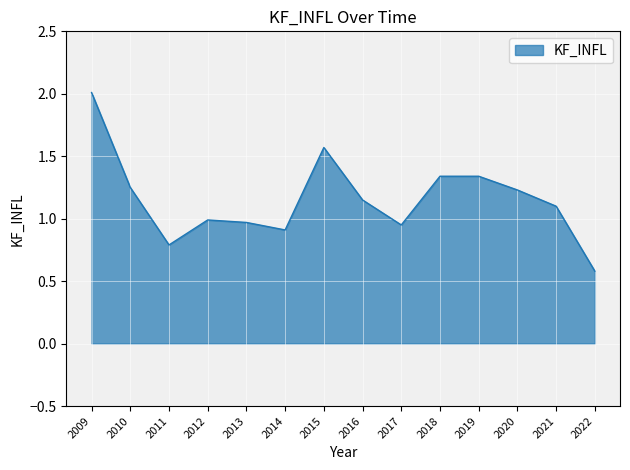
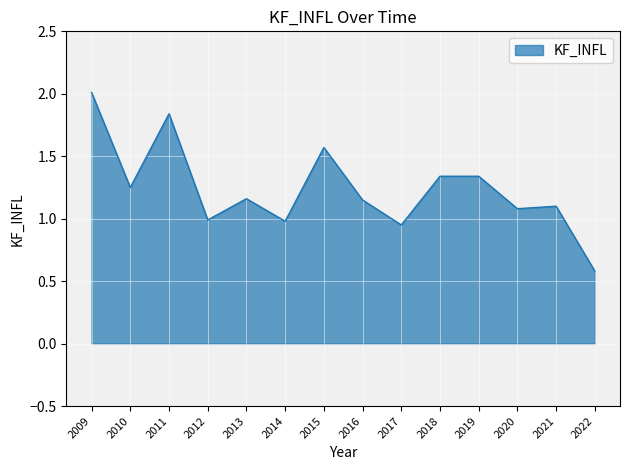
  {
    "2009": 2.01,
    "2010": 1.25,
-   "2011": 0.79,
+   "2011": 1.84,
    "2012": 0.99,
-   "2013": 0.97,
-   "2014": 0.91,
+   "2013": 1.16,
+   "2014": 0.98,
    "2015": 1.57,
    "2016": 1.15,
    "2017": 0.95,
    "2018": 1.34,
    "2019": 1.34,
-   "2020": 1.23,
+   "2020": 1.08,
    "2021": 1.10,
    "2022": 0.58
  }
